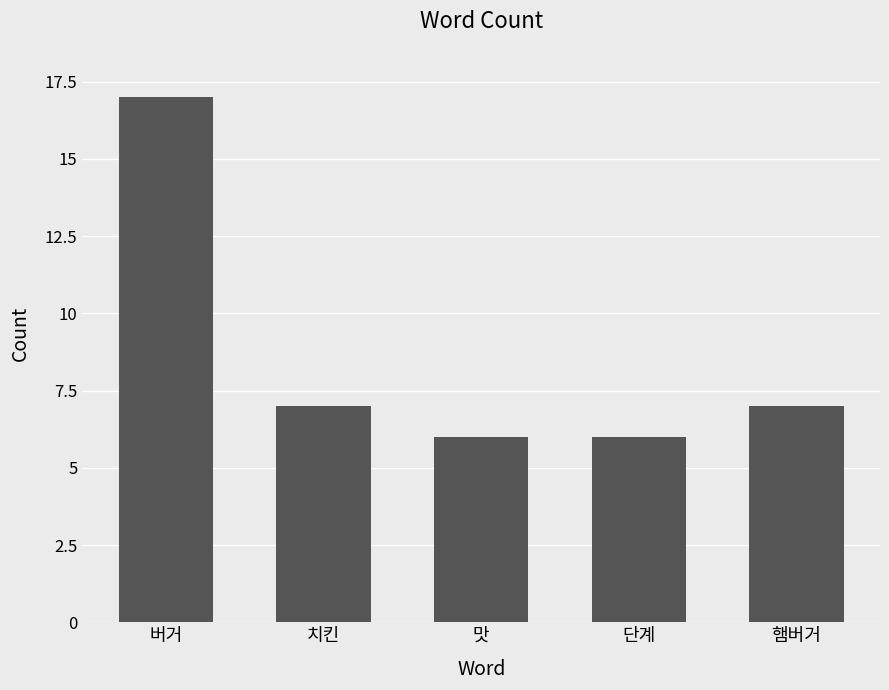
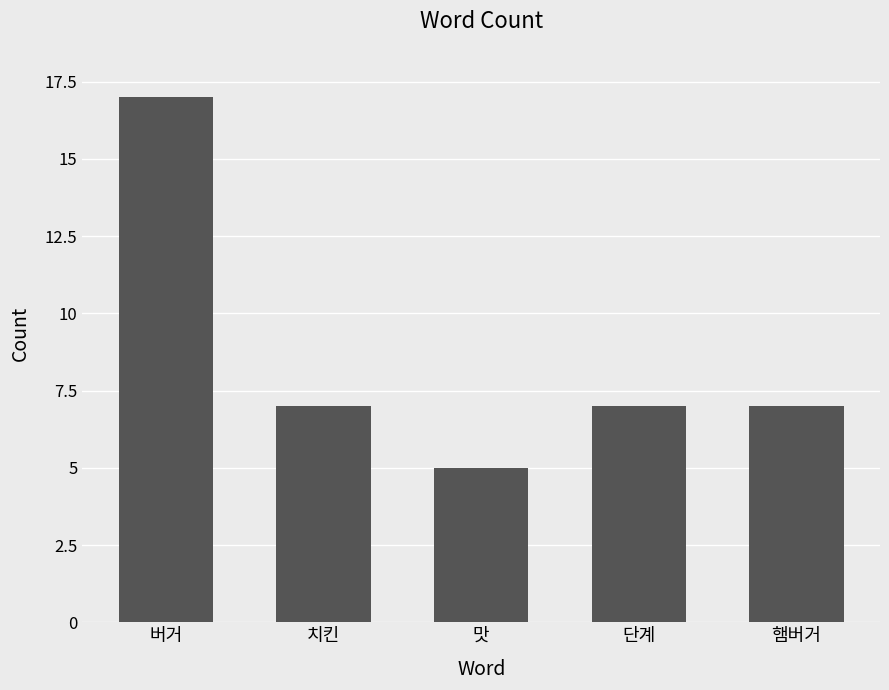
  {
    "버거": 17,
    "치킨": 7,
-   "맛": 6,
-   "단계": 6,
+   "맛": 5,
+   "단계": 7,
    "햄버거": 7
  }
